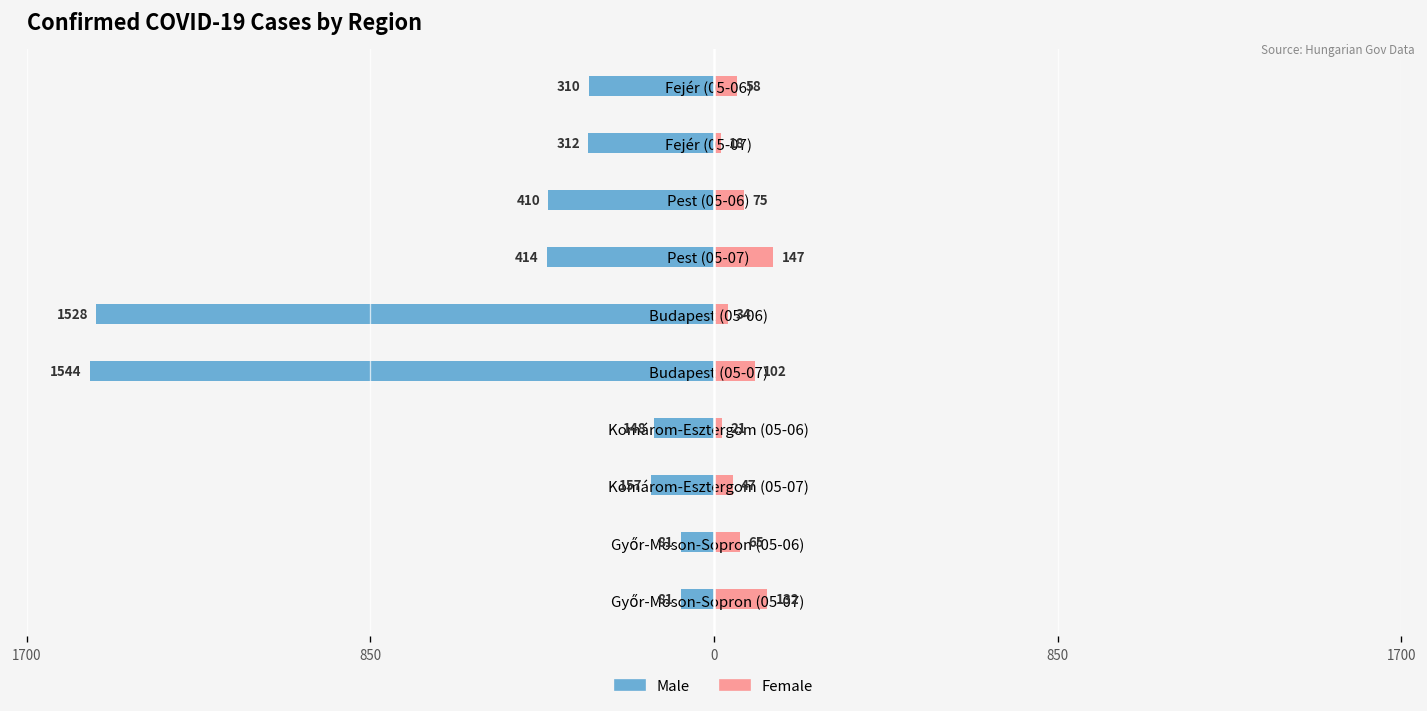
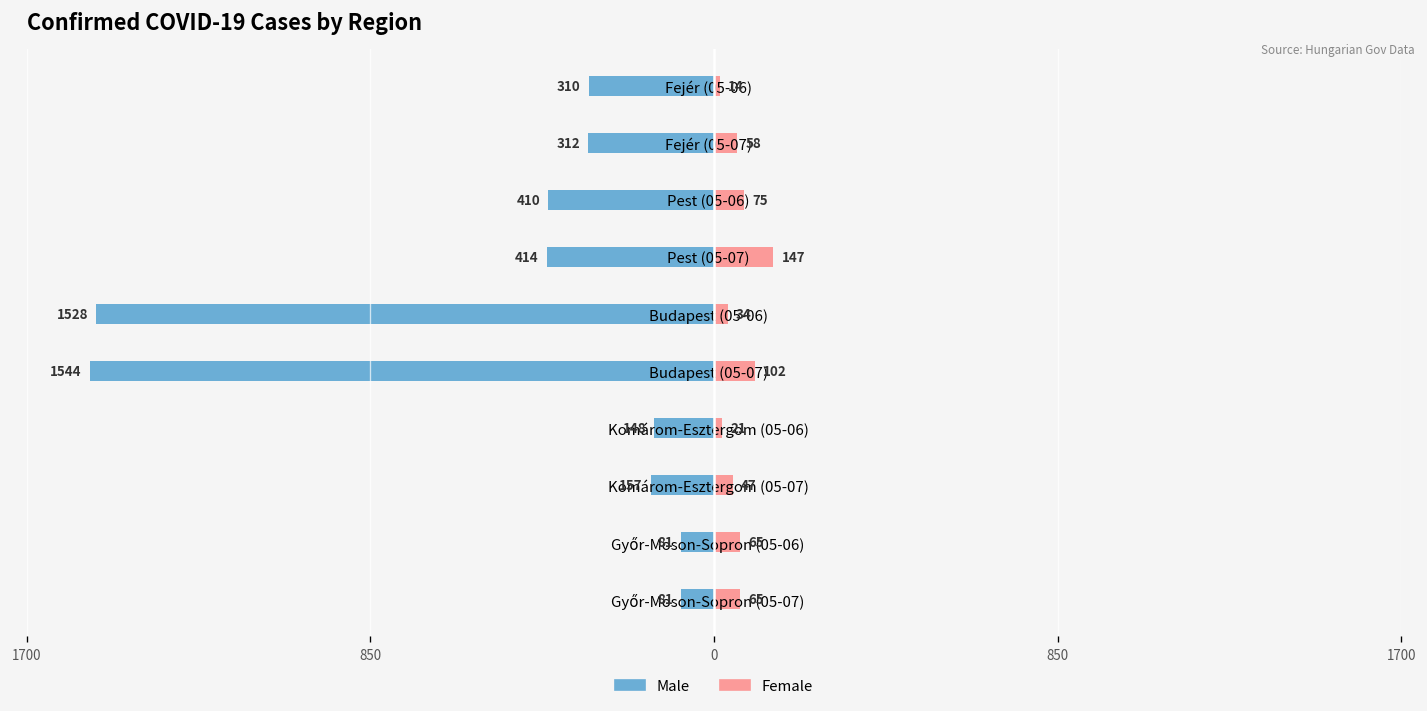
  {
    "Female": {
-     "Fejér (05-06)": 58,
-     "Fejér (05-07)": 18,
+     "Fejér (05-06)": 14,
+     "Fejér (05-07)": 58,
      "Pest (05-06)": 75,
      "Pest (05-07)": 147,
      "Budapest (05-06)": 34,
      "Budapest (05-07)": 102,
      "Komárom-Esztergom (05-06)": 21,
      "Komárom-Esztergom (05-07)": 47,
      "Győr-Moson-Sopron (05-06)": 65,
-     "Győr-Moson-Sopron (05-07)": 132
+     "Győr-Moson-Sopron (05-07)": 65
    }
  }
